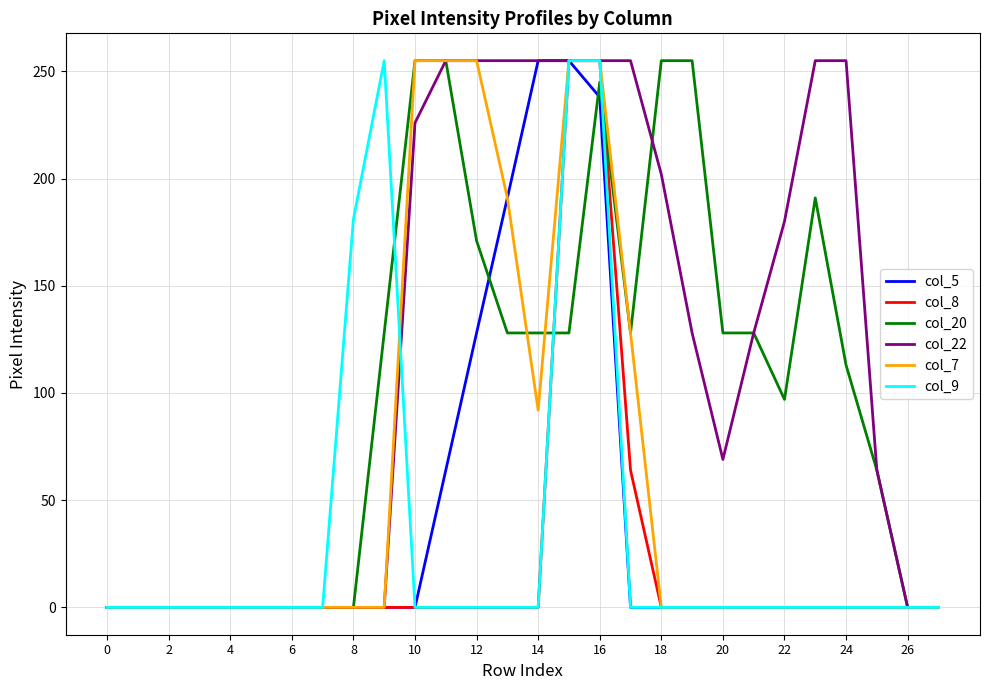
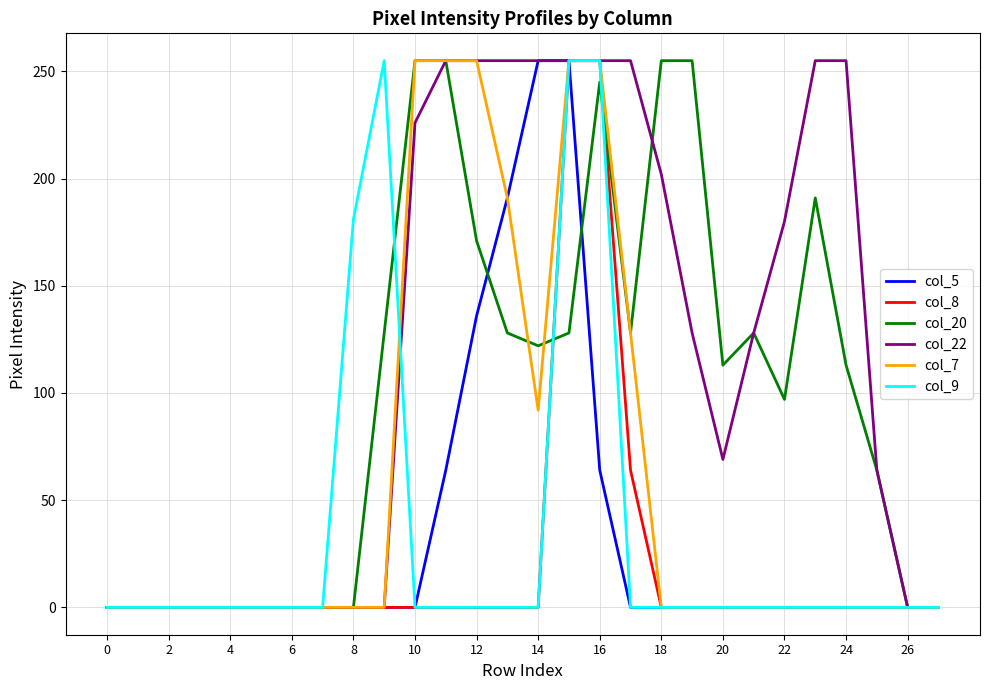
  {
    "col_5": {
-     "12": 128,
-     "16": 238
+     "12": 136,
+     "16": 64
    },
    "col_20": {
      "12": 171,
-     "14": 128,
+     "14": 122,
      "16": 245,
      "18": 255,
-     "20": 128,
+     "20": 113,
      "22": 97,
      "24": 113
    },
    "col_22": {
      "10": 226,
      "18": 202,
      "20": 69,
      "22": 180,
      "24": 255
    },
    "col_7": {
      "14": 92
    },
    "col_9": {
      "8": 181
    }
  }
